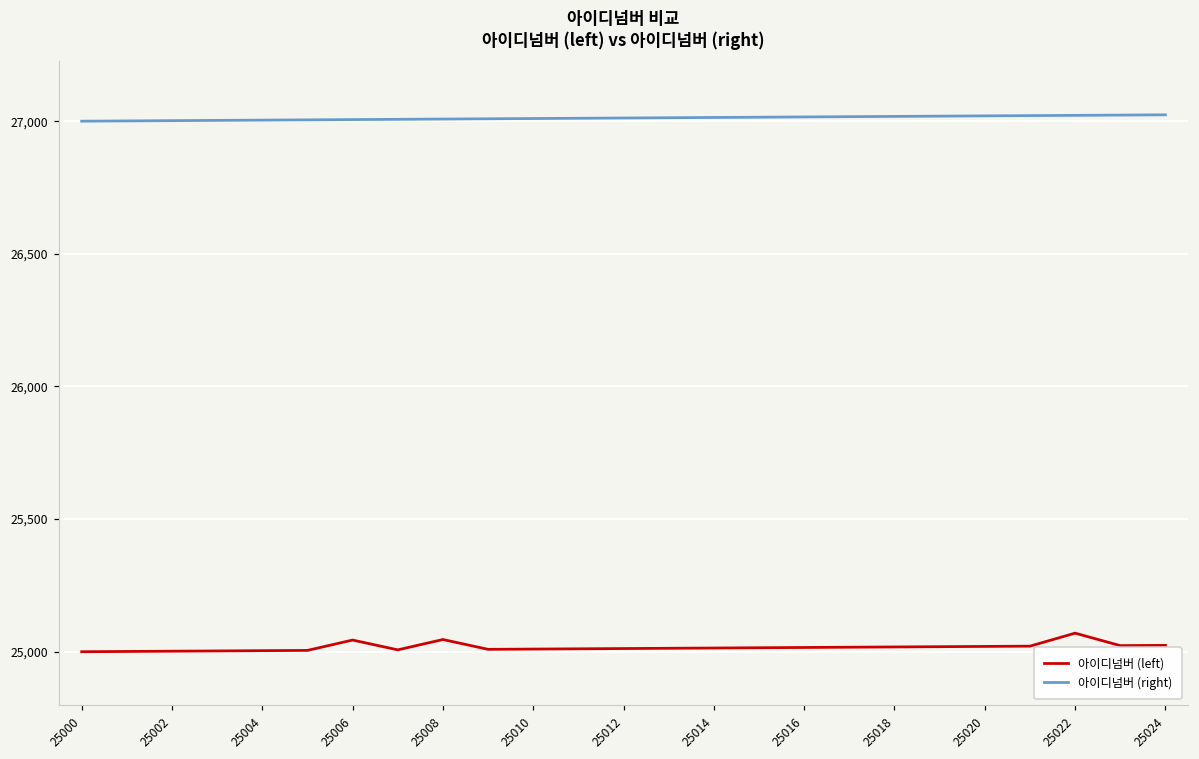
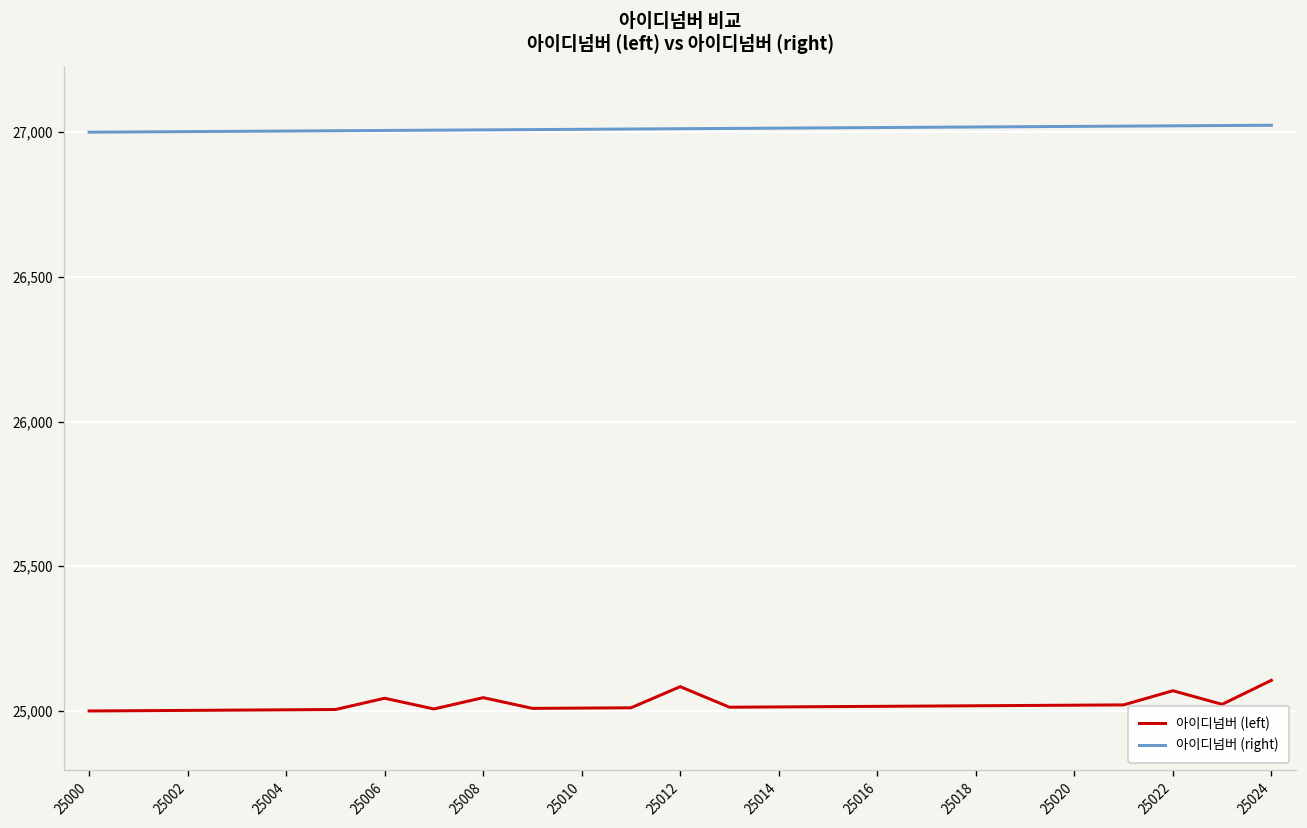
  {
    "아이디넘버 (left)": {
      "25000": "25,000",
      "25002": "25,000",
      "25004": "25,000",
      "25006": "25,040",
      "25008": "25,050",
      "25010": "25,010",
-     "25012": "25,010",
+     "25012": "25,080",
      "25014": "25,010",
      "25016": "25,020",
      "25018": "25,020",
      "25020": "25,020",
      "25022": "25,070",
-     "25024": "25,020"
+     "25024": "25,110"
    },
    "아이디넘버 (right)": {
      "25000": "27,000",
      "25002": "27,000",
      "25004": "27,000",
      "25006": "27,010",
      "25008": "27,010",
      "25010": "27,010",
      "25012": "27,010",
      "25014": "27,010",
      "25016": "27,020",
      "25018": "27,020",
      "25020": "27,020",
      "25022": "27,020",
      "25024": "27,020"
    }
  }
